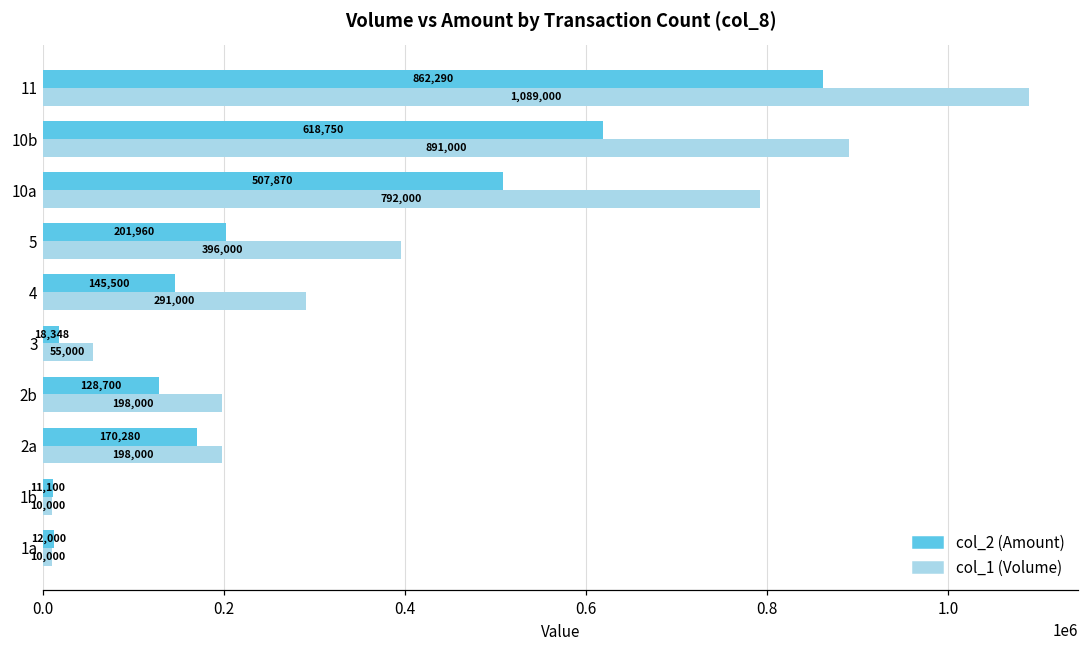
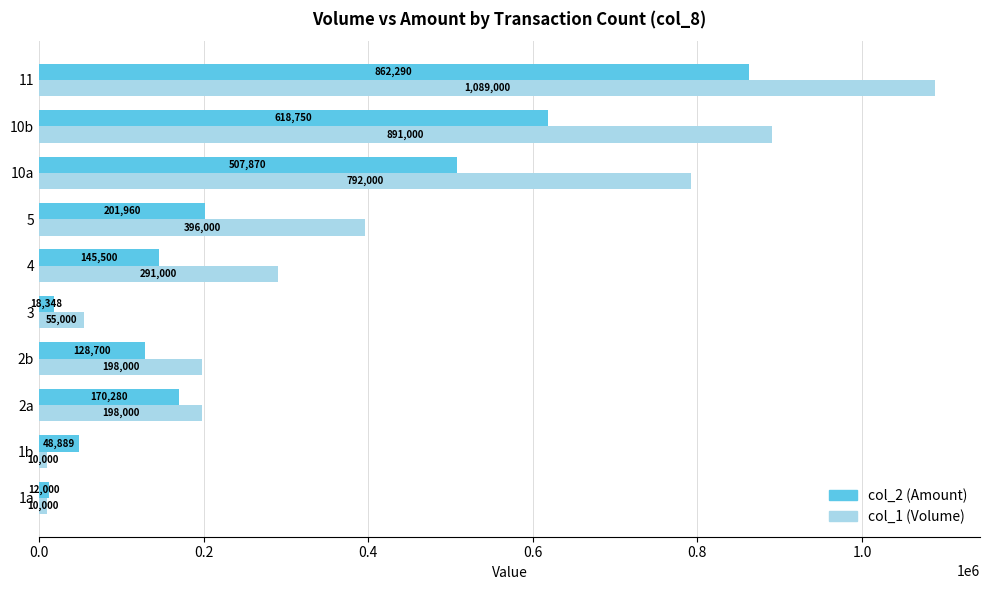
  {
    "col_2 (Amount)": {
      "11": "862,290",
      "10b": "618,750",
      "10a": "507,870",
      "5": "201,960",
      "4": "145,500",
      "3": "18,348",
      "2b": "128,700",
      "2a": "170,280",
-     "1b": "11,100",
+     "1b": "48,889",
      "1a": "12,000"
    },
    "col_1 (Volume)": {
      "11": "1,089,000",
      "10b": "891,000",
      "10a": "792,000",
      "5": "396,000",
      "4": "291,000",
      "3": "55,000",
      "2b": "198,000",
      "2a": "198,000",
      "1b": "10,000",
      "1a": "10,000"
    }
  }
